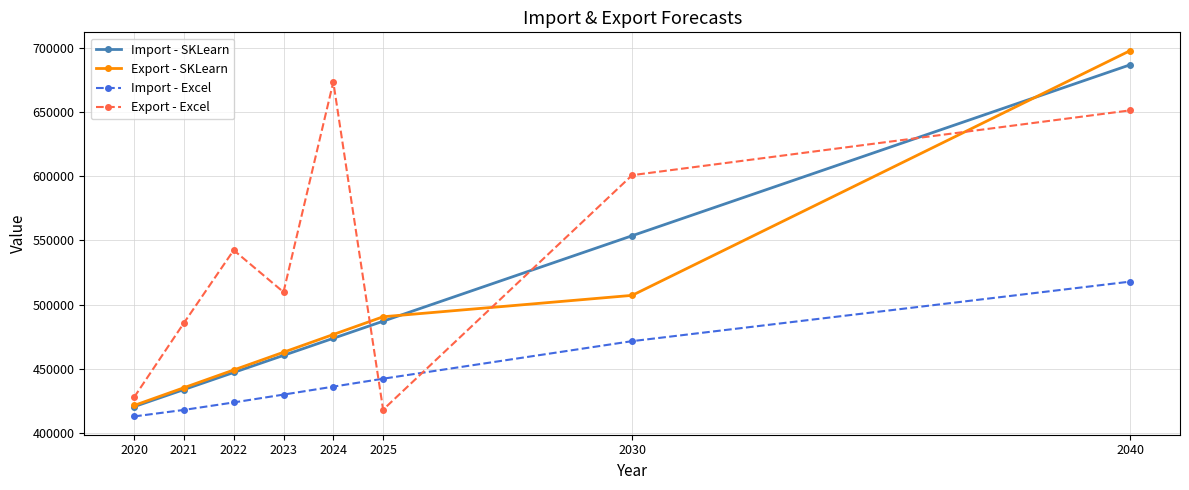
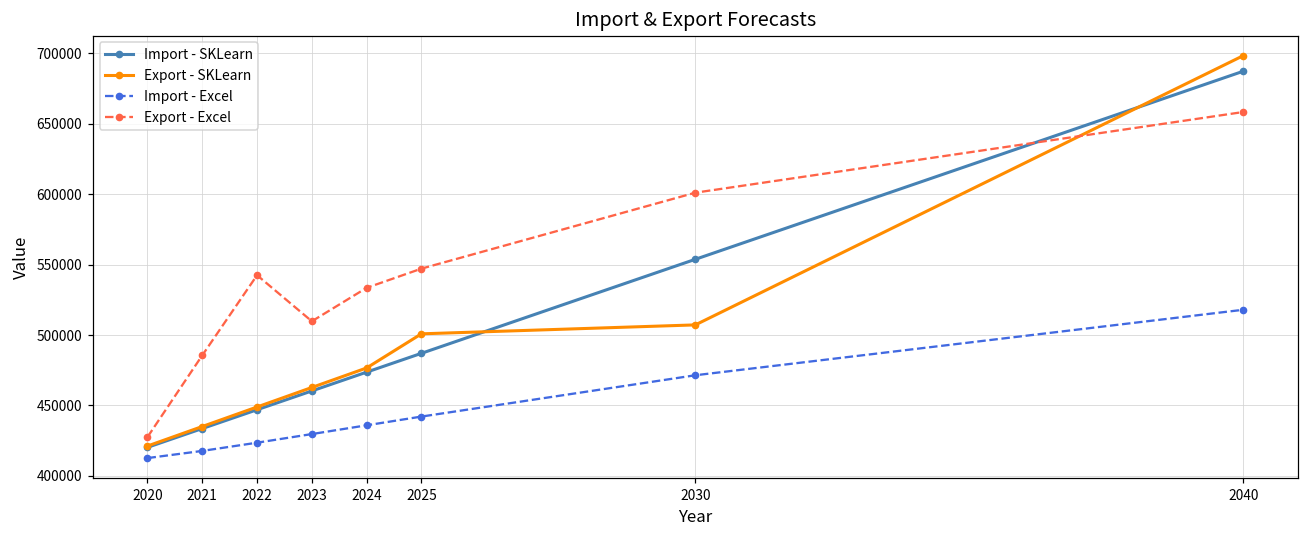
  {
    "Export - SKLearn": {
      "2023": 463000,
      "2024": 477000,
-     "2025": 490000,
+     "2025": 501000,
      "2030": 507000,
      "2040": 698000
    },
    "Export - Excel": {
      "2020": 428000,
      "2021": 486000,
      "2022": 542000,
      "2023": 510000,
-     "2024": 674000,
-     "2025": 418000,
+     "2024": 533000,
+     "2025": 547000,
      "2030": 601000,
-     "2040": 652000
+     "2040": 658000
    }
  }
